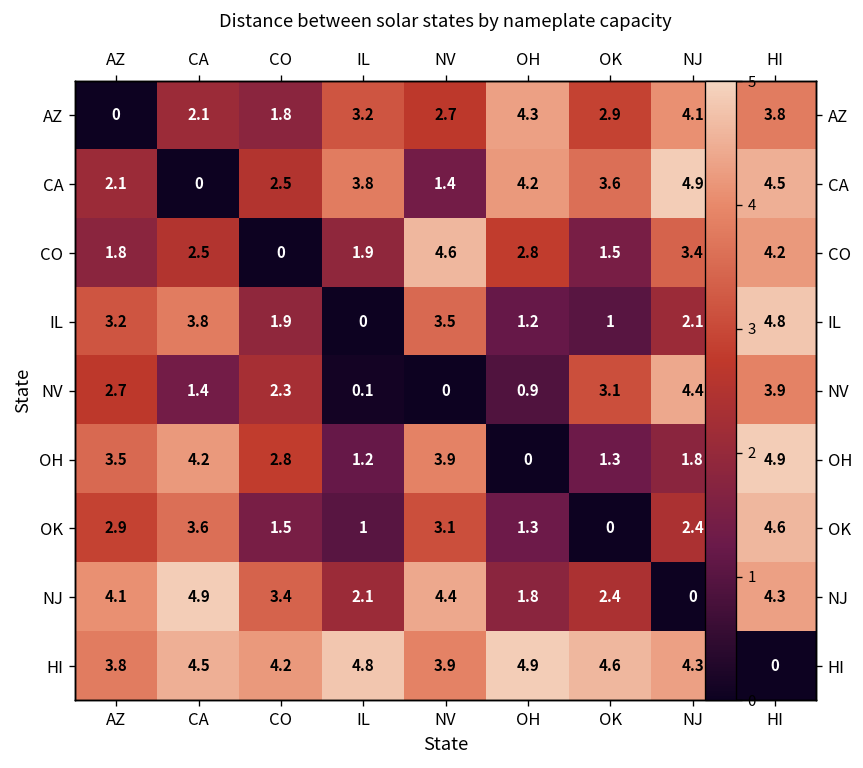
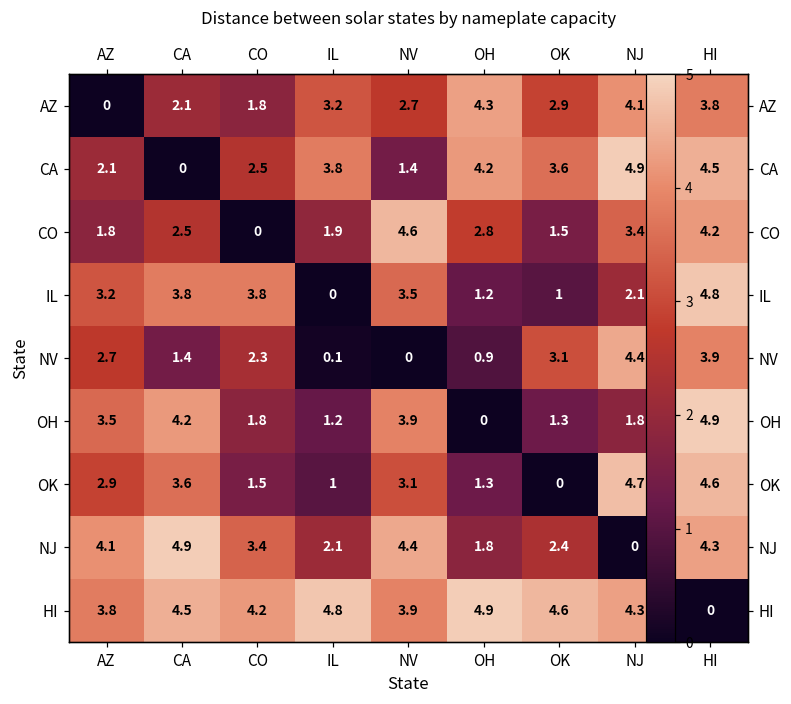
  {
    "AZ": {
      "AZ": 0,
      "CA": 2.1,
      "CO": 1.8,
      "IL": 3.2,
      "NV": 2.7,
      "OH": 4.3,
      "OK": 2.9,
      "NJ": 4.1,
      "HI": 3.8
    },
    "CA": {
      "AZ": 2.1,
      "CA": 0,
      "CO": 2.5,
      "IL": 3.8,
      "NV": 1.4,
      "OH": 4.2,
      "OK": 3.6,
      "NJ": 4.9,
      "HI": 4.5
    },
    "CO": {
      "AZ": 1.8,
      "CA": 2.5,
      "CO": 0,
      "IL": 1.9,
      "NV": 4.6,
      "OH": 2.8,
      "OK": 1.5,
      "NJ": 3.4,
      "HI": 4.2
    },
    "IL": {
      "AZ": 3.2,
      "CA": 3.8,
-     "CO": 1.9,
+     "CO": 3.8,
      "IL": 0,
      "NV": 3.5,
      "OH": 1.2,
      "OK": 1,
      "NJ": 2.1,
      "HI": 4.8
    },
    "NV": {
      "AZ": 2.7,
      "CA": 1.4,
      "CO": 2.3,
      "IL": 0.1,
      "NV": 0,
      "OH": 0.9,
      "OK": 3.1,
      "NJ": 4.4,
      "HI": 3.9
    },
    "OH": {
      "AZ": 3.5,
      "CA": 4.2,
-     "CO": 2.8,
+     "CO": 1.8,
      "IL": 1.2,
      "NV": 3.9,
      "OH": 0,
      "OK": 1.3,
      "NJ": 1.8,
      "HI": 4.9
    },
    "OK": {
      "AZ": 2.9,
      "CA": 3.6,
      "CO": 1.5,
      "IL": 1,
      "NV": 3.1,
      "OH": 1.3,
      "OK": 0,
-     "NJ": 2.4,
+     "NJ": 4.7,
      "HI": 4.6
    },
    "NJ": {
      "AZ": 4.1,
      "CA": 4.9,
      "CO": 3.4,
      "IL": 2.1,
      "NV": 4.4,
      "OH": 1.8,
      "OK": 2.4,
      "NJ": 0,
      "HI": 4.3
    },
    "HI": {
      "AZ": 3.8,
      "CA": 4.5,
      "CO": 4.2,
      "IL": 4.8,
      "NV": 3.9,
      "OH": 4.9,
      "OK": 4.6,
      "NJ": 4.3,
      "HI": 0
    }
  }
